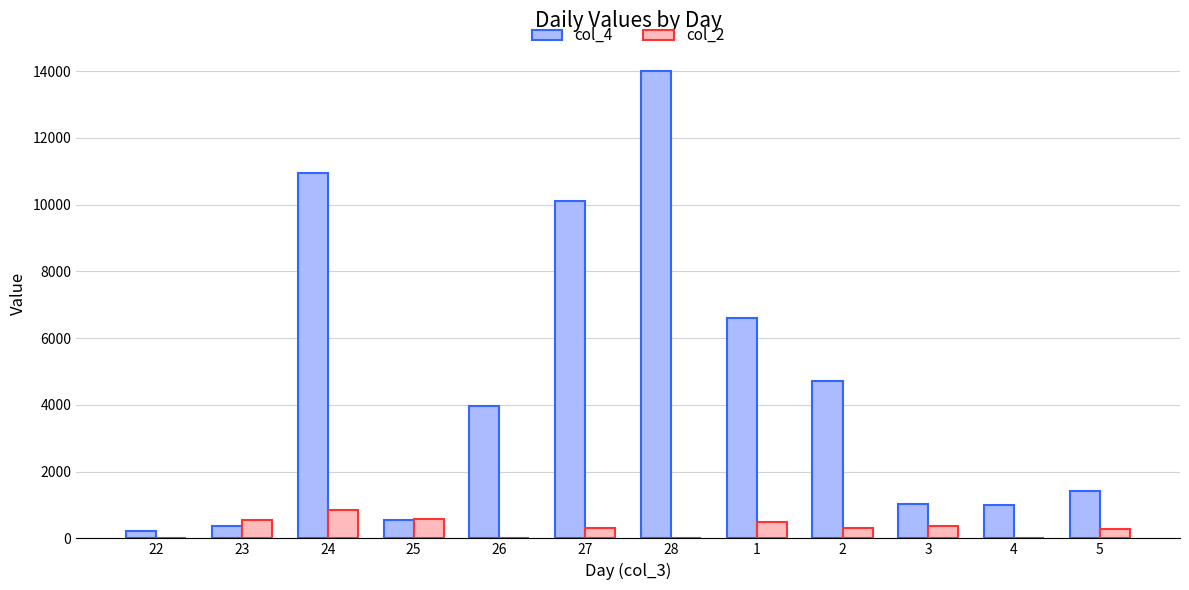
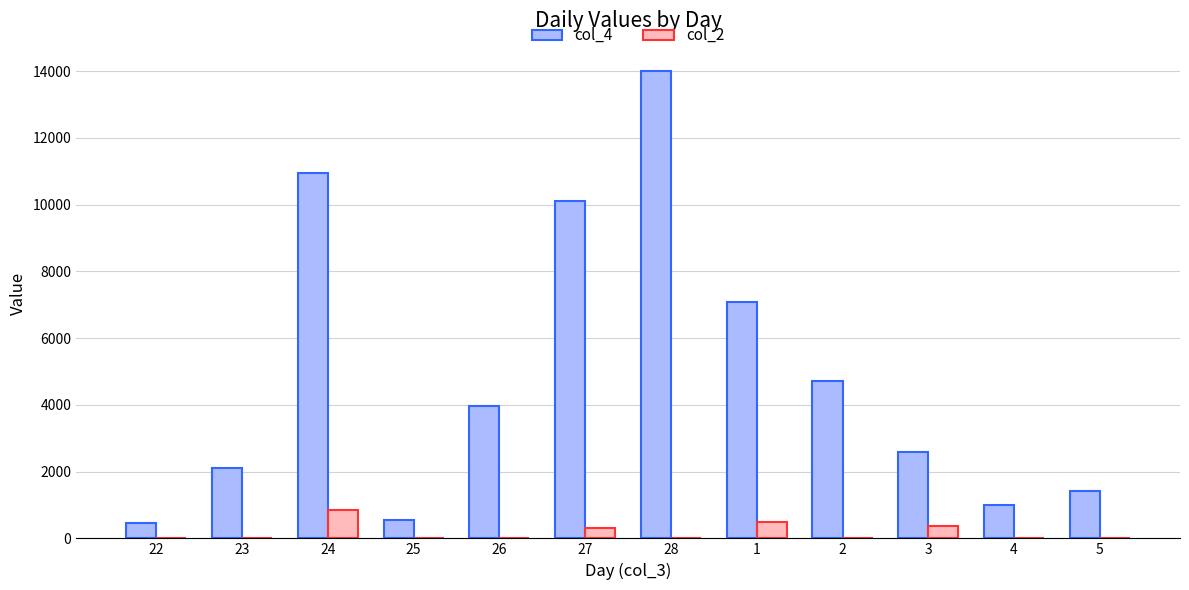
  {
    "col_4": {
-     "22": 200,
-     "23": 400,
+     "22": 500,
+     "23": 2100,
      "24": 11000,
      "25": 500,
      "26": 4000,
      "27": 10100,
      "28": 14000,
-     "1": 6600,
+     "1": 7100,
      "2": 4700,
-     "3": 1000,
+     "3": 2600,
      "4": 1000,
      "5": 1400
    },
    "col_2": {
-     "23": 500,
+     "23": 0,
      "24": 900,
-     "25": 600,
+     "25": 0,
      "27": 300,
      "1": 500,
-     "2": 300,
+     "2": 0,
      "3": 400,
-     "5": 300
+     "5": 0
    }
  }
